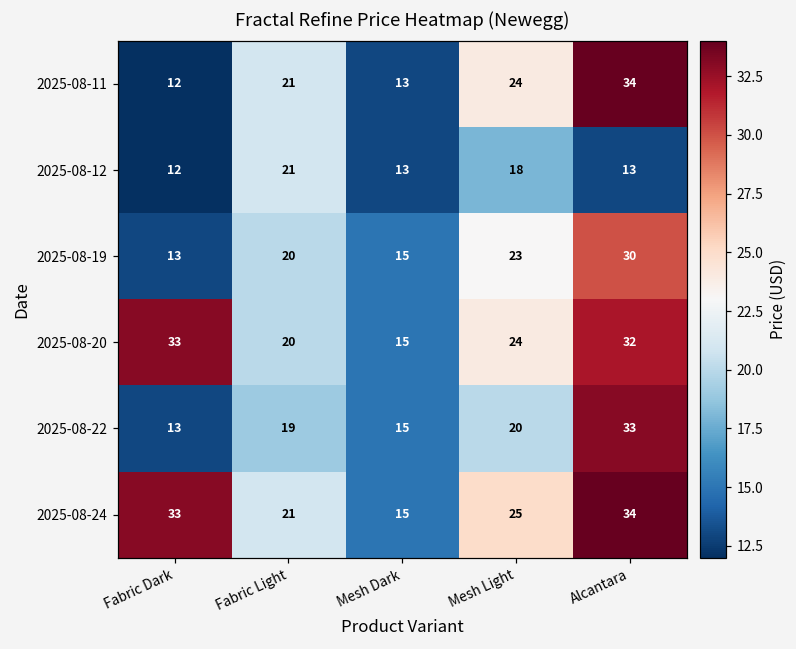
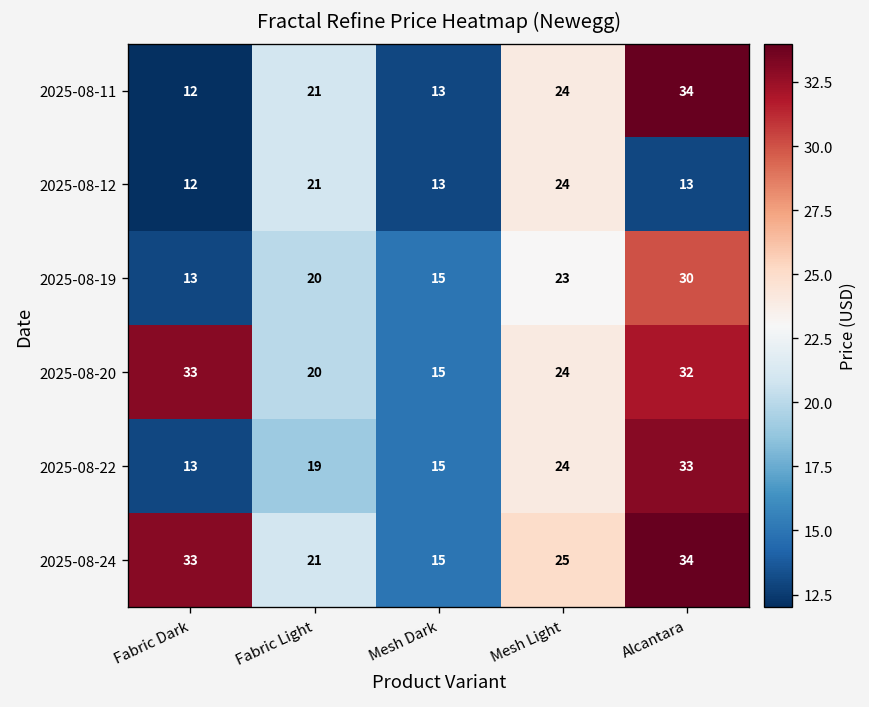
  {
    "2025-08-11": {
      "Fabric Dark": 12,
      "Fabric Light": 21,
      "Mesh Dark": 13,
      "Mesh Light": 24,
      "Alcantara": 34
    },
    "2025-08-12": {
      "Fabric Dark": 12,
      "Fabric Light": 21,
      "Mesh Dark": 13,
-     "Mesh Light": 18,
+     "Mesh Light": 24,
      "Alcantara": 13
    },
    "2025-08-19": {
      "Fabric Dark": 13,
      "Fabric Light": 20,
      "Mesh Dark": 15,
      "Mesh Light": 23,
      "Alcantara": 30
    },
    "2025-08-20": {
      "Fabric Dark": 33,
      "Fabric Light": 20,
      "Mesh Dark": 15,
      "Mesh Light": 24,
      "Alcantara": 32
    },
    "2025-08-22": {
      "Fabric Dark": 13,
      "Fabric Light": 19,
      "Mesh Dark": 15,
-     "Mesh Light": 20,
+     "Mesh Light": 24,
      "Alcantara": 33
    },
    "2025-08-24": {
      "Fabric Dark": 33,
      "Fabric Light": 21,
      "Mesh Dark": 15,
      "Mesh Light": 25,
      "Alcantara": 34
    }
  }
